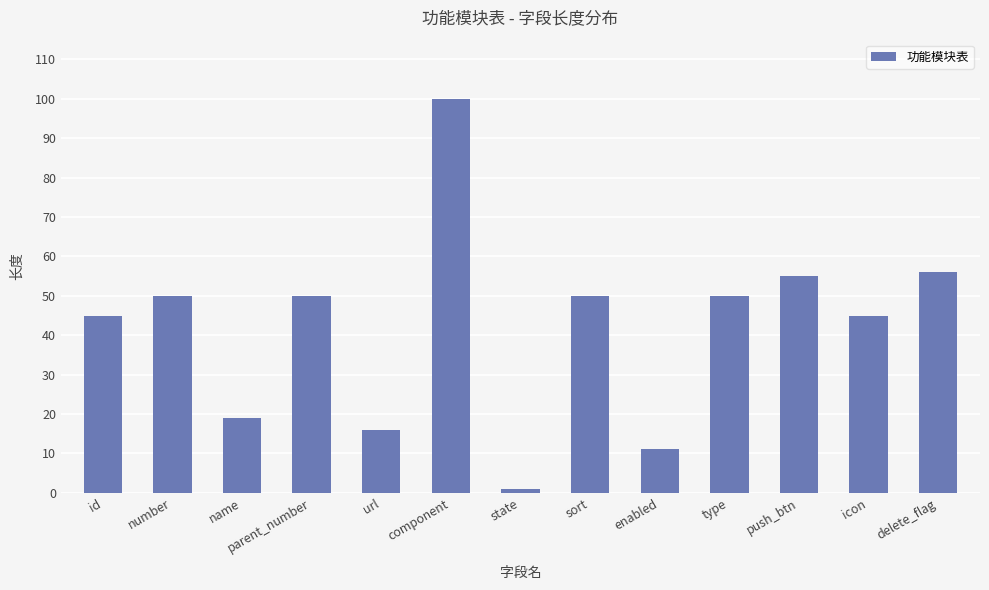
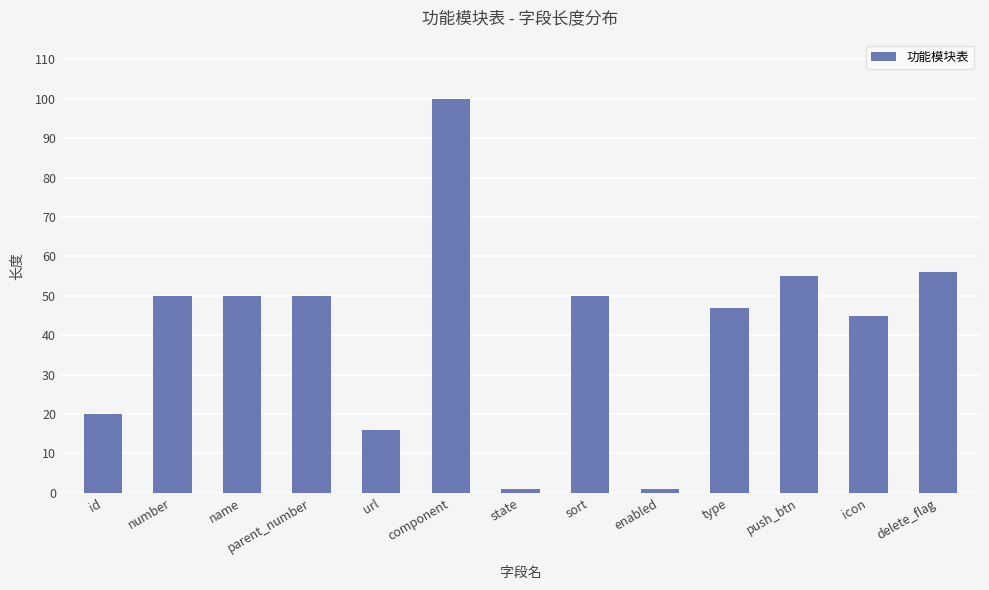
  {
-   "id": 45,
+   "id": 20,
    "number": 50,
-   "name": 19,
+   "name": 50,
    "parent_number": 50,
    "url": 16,
    "component": 100,
    "state": 1,
    "sort": 50,
-   "enabled": 11,
-   "type": 50,
+   "enabled": 1,
+   "type": 47,
    "push_btn": 55,
    "icon": 45,
    "delete_flag": 56
  }
